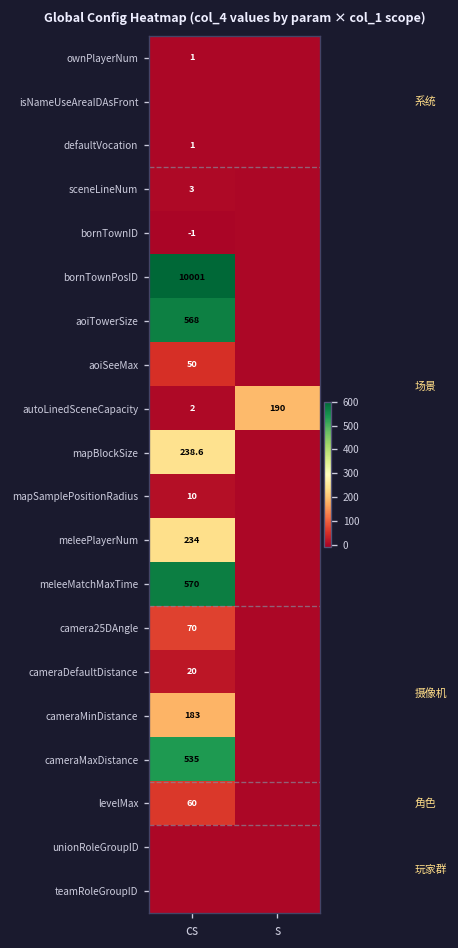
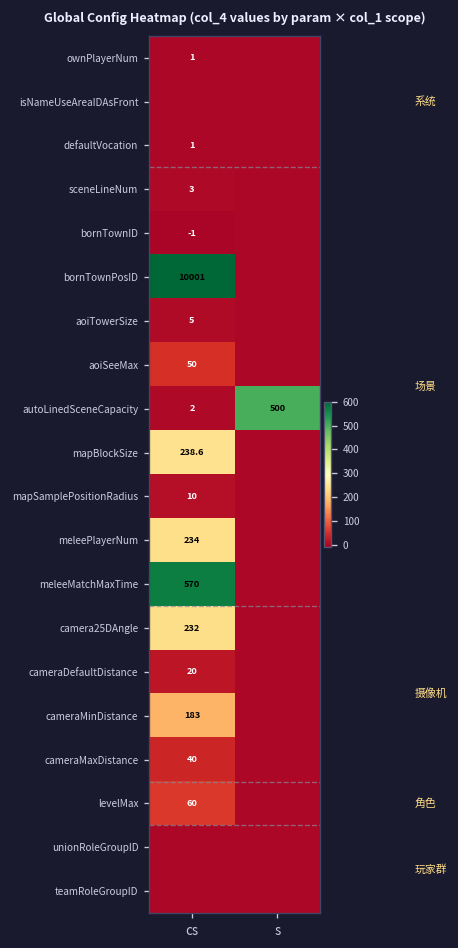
  {
    "ownPlayerNum": {
      "cs": 1
    },
    "defaultVocation": {
      "cs": 1
    },
    "sceneLineNum": {
      "cs": 3
    },
    "bornTownID": {
      "cs": -1
    },
    "bornTownPosID": {
      "cs": 10001
    },
    "aoiTowerSize": {
-     "cs": 568
+     "cs": 5
    },
    "aoiSeeMax": {
      "cs": 50
    },
    "autoLinedSceneCapacity": {
      "cs": 2,
-     "s": 190
+     "s": 500
    },
    "mapBlockSize": {
      "cs": 238.6
    },
    "mapSamplePositionRadius": {
      "cs": 10
    },
    "meleePlayerNum": {
      "cs": 234
    },
    "meleeMatchMaxTime": {
      "cs": 570
    },
    "camera25DAngle": {
-     "cs": 70
+     "cs": 232
    },
    "cameraDefaultDistance": {
      "cs": 20
    },
    "cameraMinDistance": {
      "cs": 183
    },
    "cameraMaxDistance": {
-     "cs": 535
+     "cs": 40
    },
    "levelMax": {
      "cs": 60
    }
  }
